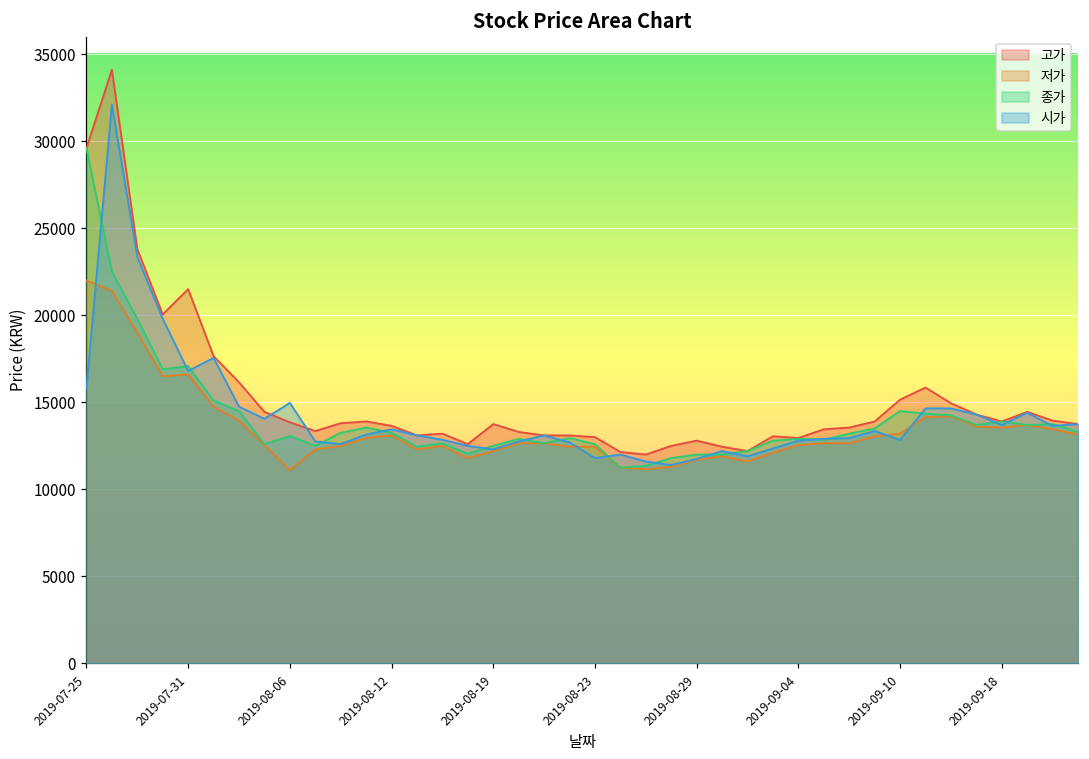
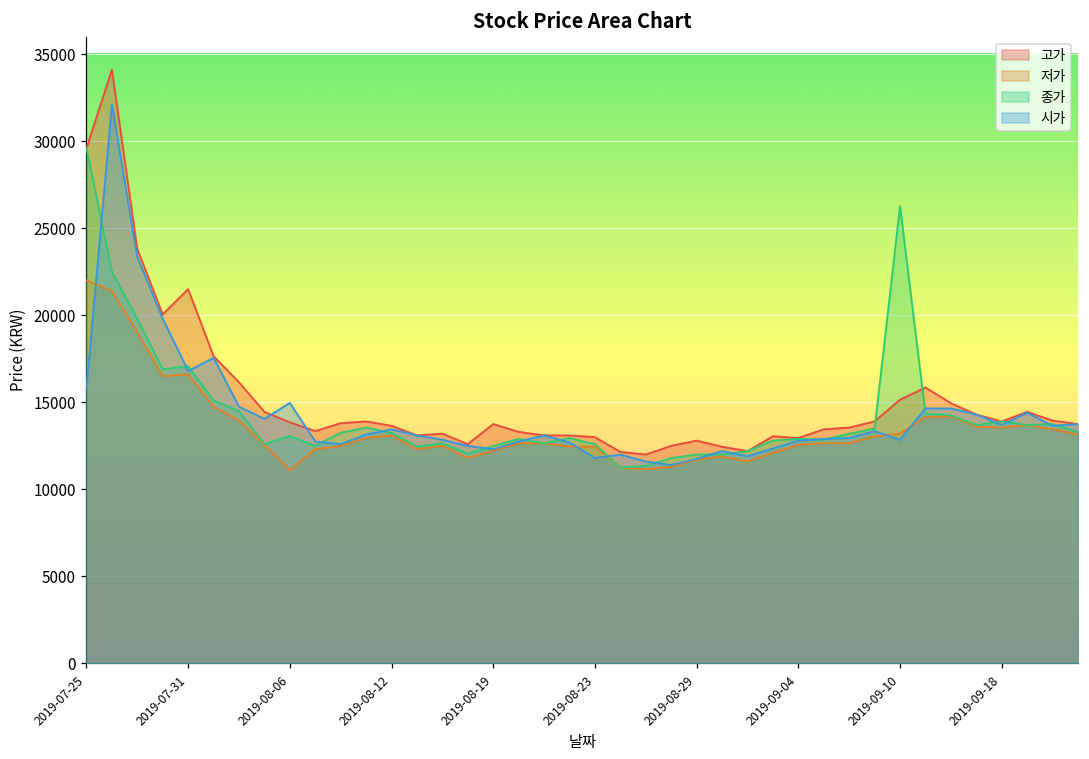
  {
    "종가": {
      "2019-07-31": 17100,
      "2019-08-06": 13100,
      "2019-08-19": 12500,
      "2019-08-29": 12000,
-     "2019-09-10": 14500
+     "2019-09-10": 26300
    },
    "시가": {
      "2019-07-25": 15800,
      "2019-07-31": 16800,
      "2019-08-06": 15000,
      "2019-08-12": 13500,
      "2019-08-23": 11800,
      "2019-09-10": 12800
    }
  }
